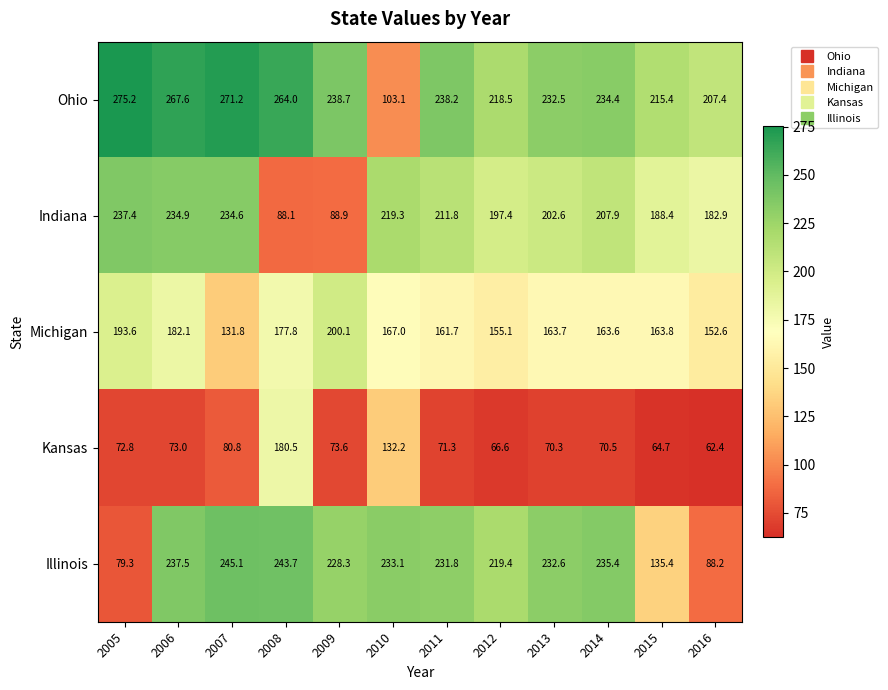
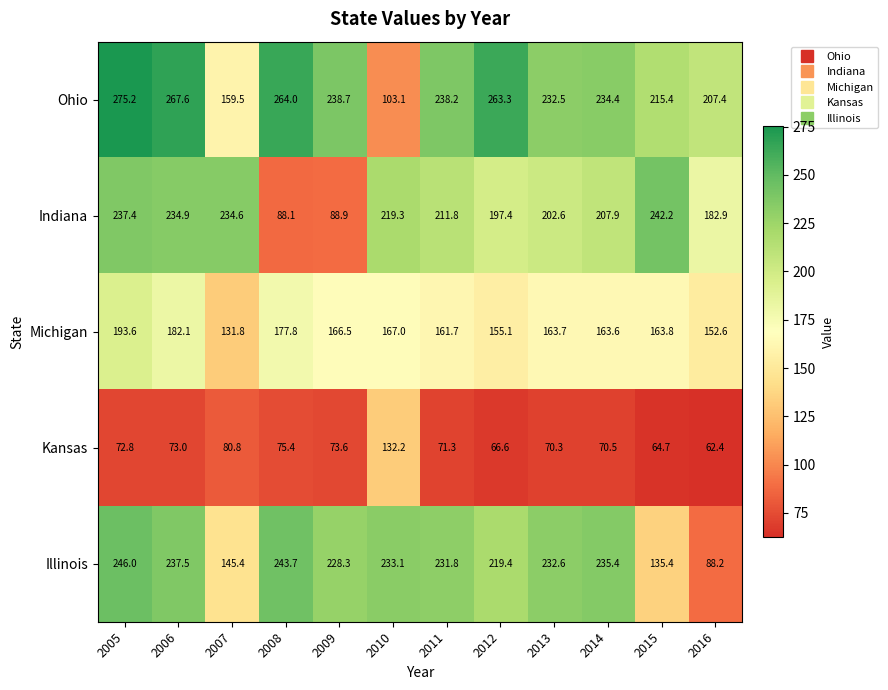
  {
    "Ohio": {
      "2005": 275.2,
      "2006": 267.6,
-     "2007": 271.2,
+     "2007": 159.5,
      "2008": 264.0,
      "2009": 238.7,
      "2010": 103.1,
      "2011": 238.2,
-     "2012": 218.5,
+     "2012": 263.3,
      "2013": 232.5,
      "2014": 234.4,
      "2015": 215.4,
      "2016": 207.4
    },
    "Indiana": {
      "2005": 237.4,
      "2006": 234.9,
      "2007": 234.6,
      "2008": 88.1,
      "2009": 88.9,
      "2010": 219.3,
      "2011": 211.8,
      "2012": 197.4,
      "2013": 202.6,
      "2014": 207.9,
-     "2015": 188.4,
+     "2015": 242.2,
      "2016": 182.9
    },
    "Michigan": {
      "2005": 193.6,
      "2006": 182.1,
      "2007": 131.8,
      "2008": 177.8,
-     "2009": 200.1,
+     "2009": 166.5,
      "2010": 167.0,
      "2011": 161.7,
      "2012": 155.1,
      "2013": 163.7,
      "2014": 163.6,
      "2015": 163.8,
      "2016": 152.6
    },
    "Kansas": {
      "2005": 72.8,
      "2006": 73.0,
      "2007": 80.8,
-     "2008": 180.5,
+     "2008": 75.4,
      "2009": 73.6,
      "2010": 132.2,
      "2011": 71.3,
      "2012": 66.6,
      "2013": 70.3,
      "2014": 70.5,
      "2015": 64.7,
      "2016": 62.4
    },
    "Illinois": {
-     "2005": 79.3,
+     "2005": 246.0,
      "2006": 237.5,
-     "2007": 245.1,
+     "2007": 145.4,
      "2008": 243.7,
      "2009": 228.3,
      "2010": 233.1,
      "2011": 231.8,
      "2012": 219.4,
      "2013": 232.6,
      "2014": 235.4,
      "2015": 135.4,
      "2016": 88.2
    }
  }
